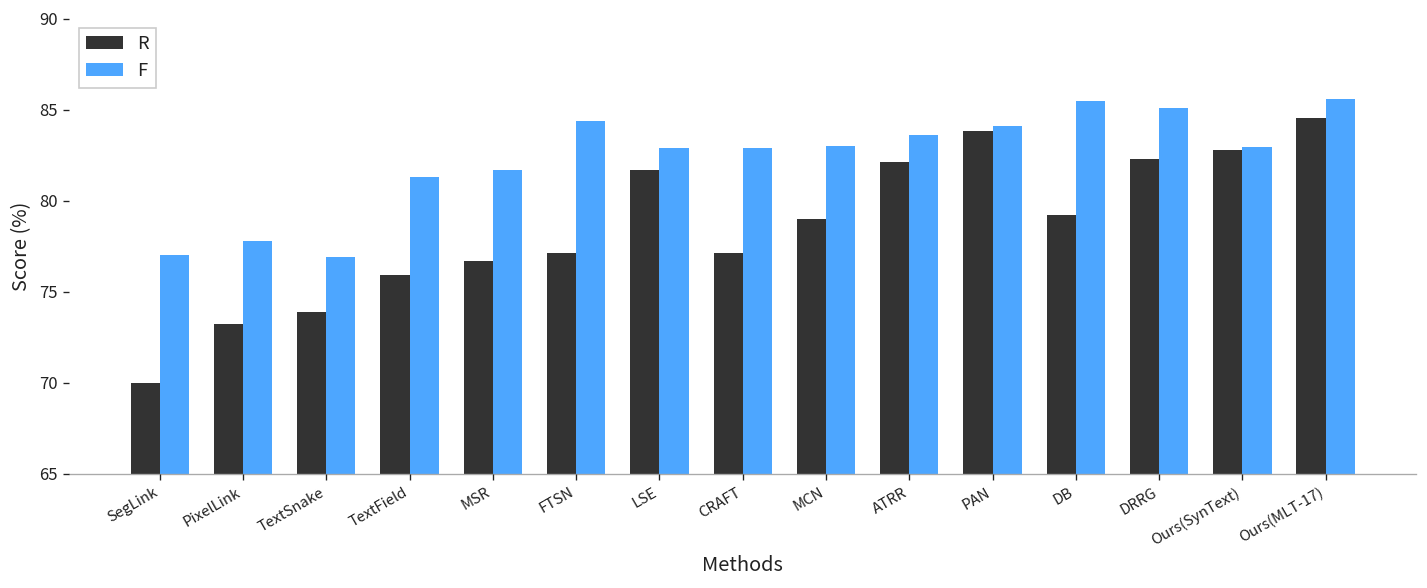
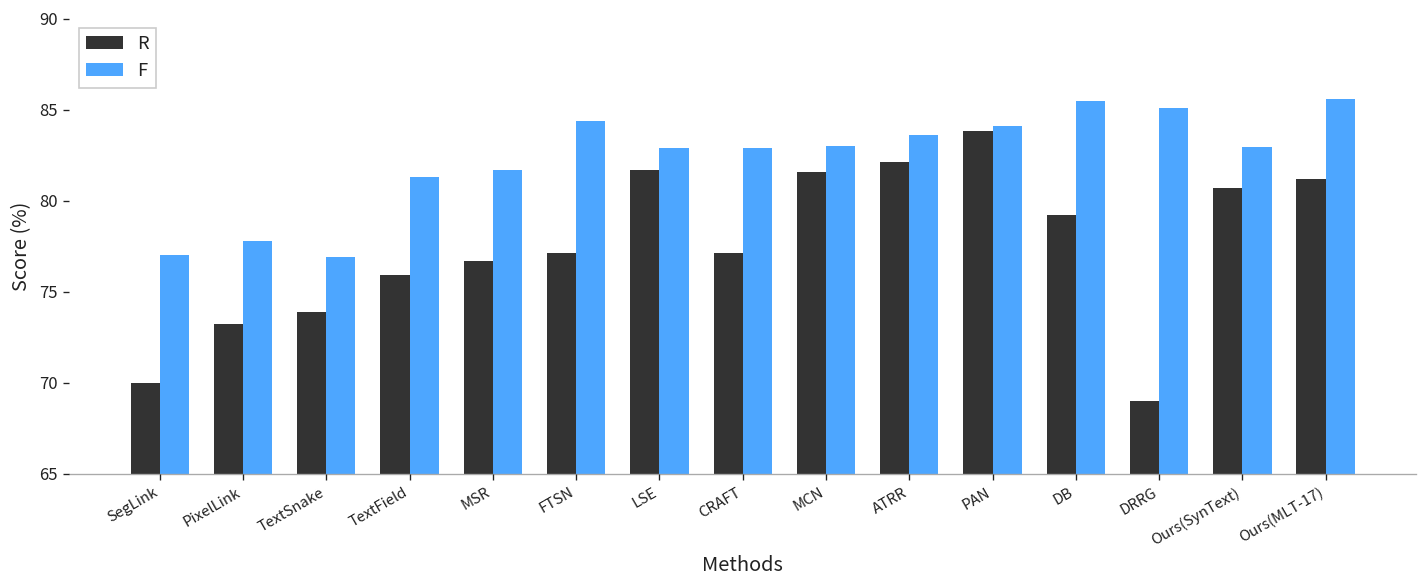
  {
    "R": {
      "SegLink": 70.0,
      "PixelLink": 73.2,
      "TextSnake": 73.9,
      "TextField": 75.9,
      "MSR": 76.7,
      "FTSN": 77.1,
      "LSE": 81.7,
      "CRAFT": 77.1,
-     "MCN": 79.0,
+     "MCN": 81.6,
      "ATRR": 82.1,
      "PAN": 83.8,
      "DB": 79.2,
-     "DRRG": 82.3,
-     "Ours(SynText)": 82.8,
-     "Ours(MLT-17)": 84.5
+     "DRRG": 69.0,
+     "Ours(SynText)": 80.7,
+     "Ours(MLT-17)": 81.2
    },
    "F": {
      "SegLink": 77.0,
      "PixelLink": 77.8,
      "TextSnake": 76.9,
      "TextField": 81.3,
      "MSR": 81.7,
      "FTSN": 84.4,
      "LSE": 82.9,
      "CRAFT": 82.9,
      "MCN": 83.0,
      "ATRR": 83.6,
      "PAN": 84.1,
      "DB": 85.5,
      "DRRG": 85.1,
      "Ours(SynText)": 83.0,
      "Ours(MLT-17)": 85.6
    }
  }
